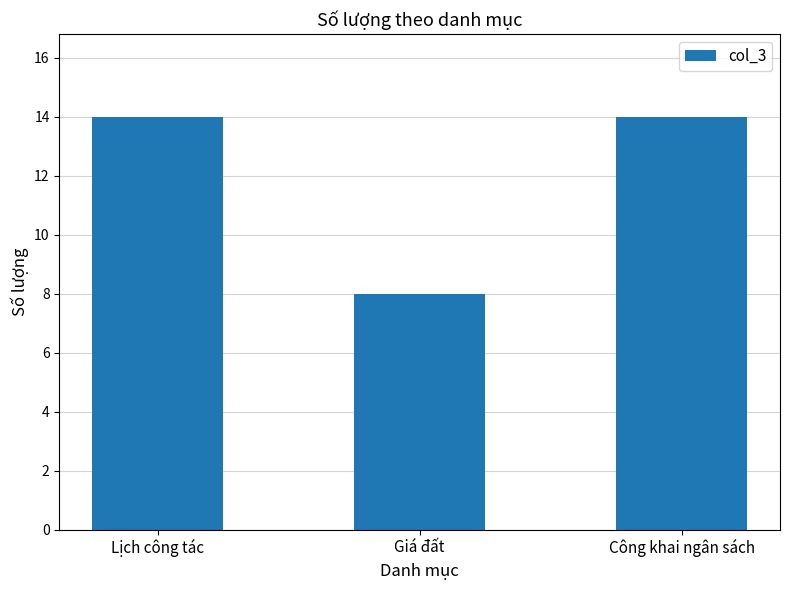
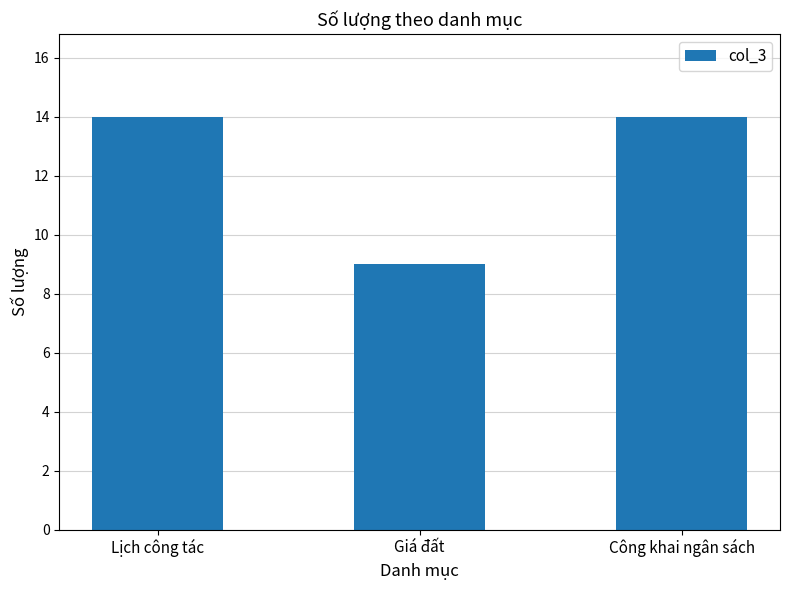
  {
    "Lịch công tác": 14,
-   "Giá đất": 8,
+   "Giá đất": 9,
    "Công khai ngân sách": 14
  }
